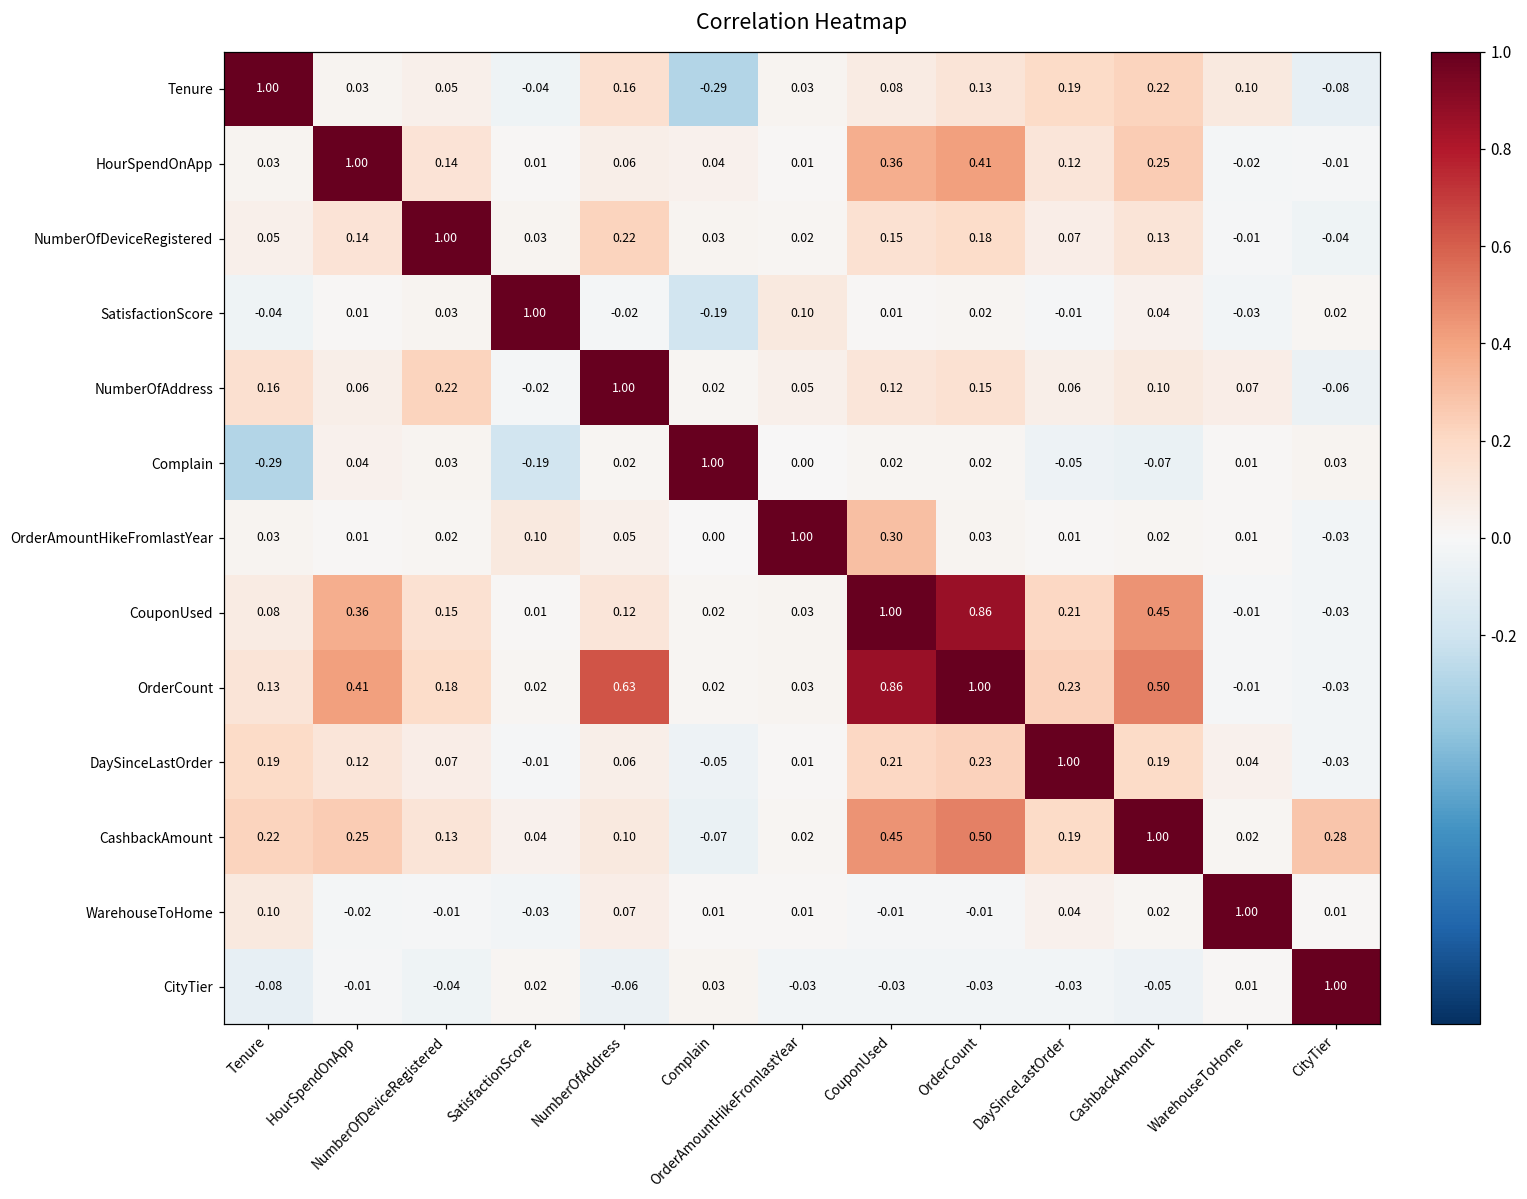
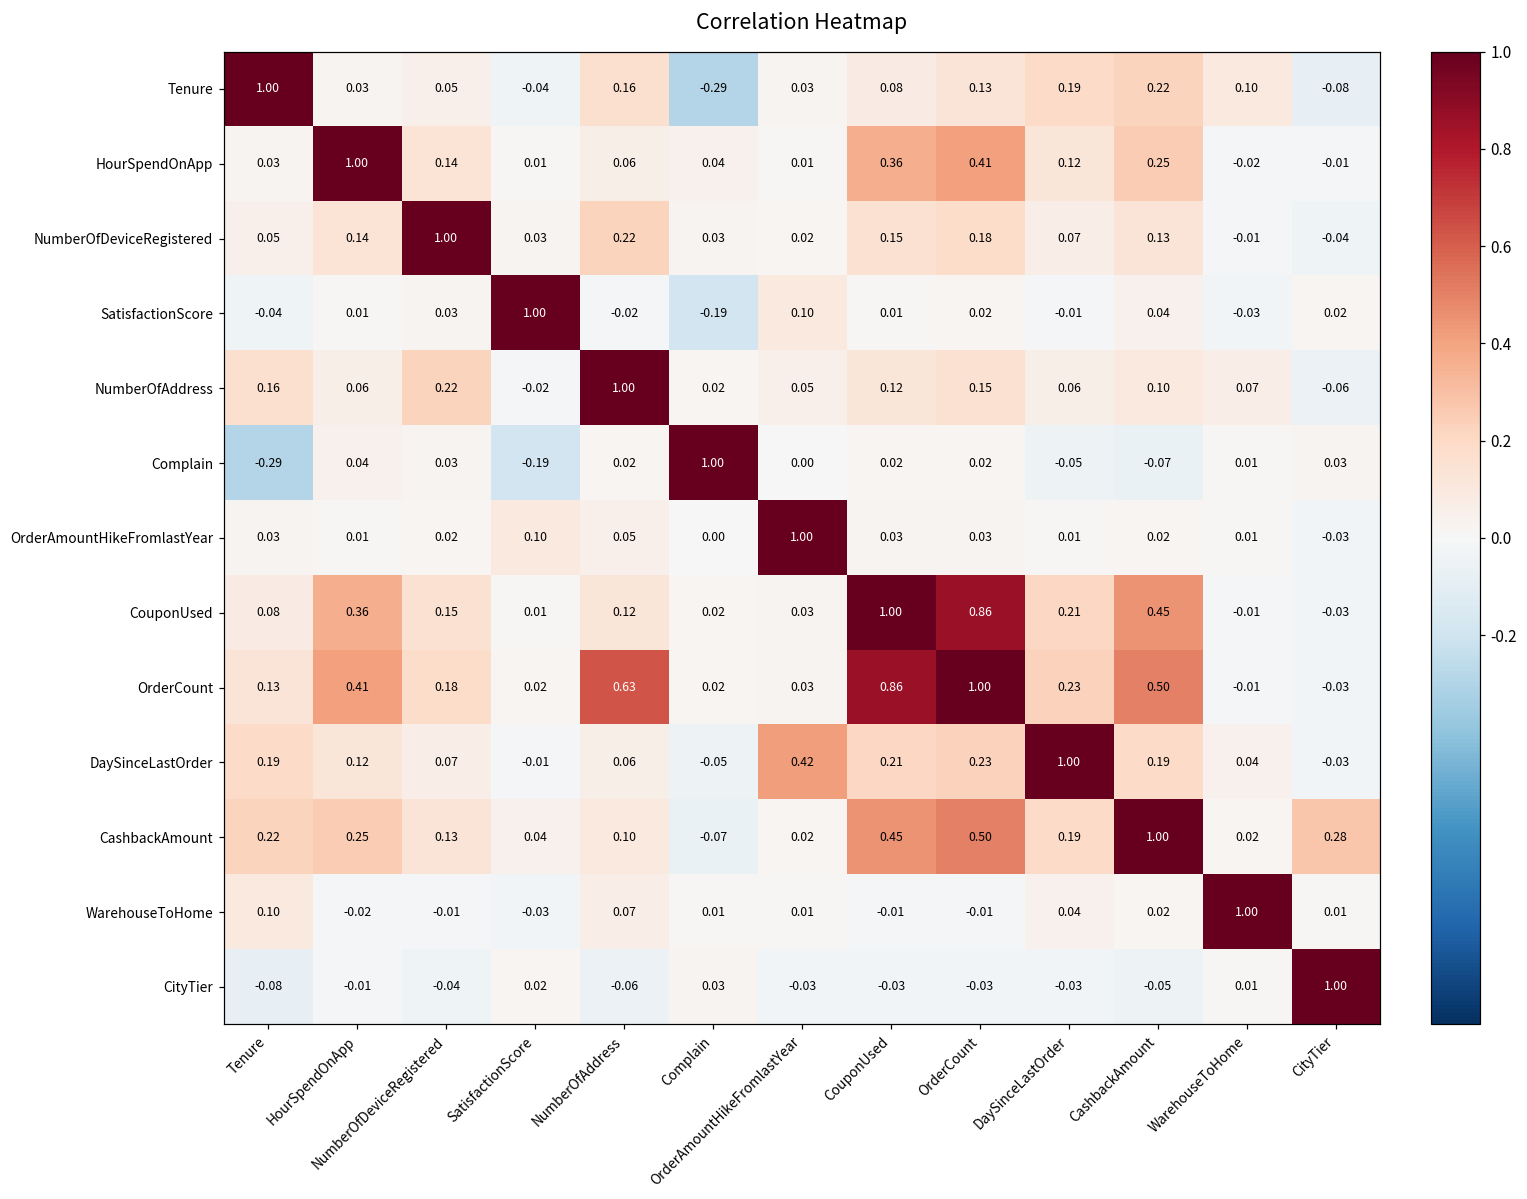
  {
    "Tenure": {
      "Tenure": 1.00,
      "HourSpendOnApp": 0.03,
      "NumberOfDeviceRegistered": 0.05,
      "SatisfactionScore": -0.04,
      "NumberOfAddress": 0.16,
      "Complain": -0.29,
      "OrderAmountHikeFromlastYear": 0.03,
      "CouponUsed": 0.08,
      "OrderCount": 0.13,
      "DaySinceLastOrder": 0.19,
      "CashbackAmount": 0.22,
      "WarehouseToHome": 0.10,
      "CityTier": -0.08
    },
    "HourSpendOnApp": {
      "Tenure": 0.03,
      "HourSpendOnApp": 1.00,
      "NumberOfDeviceRegistered": 0.14,
      "SatisfactionScore": 0.01,
      "NumberOfAddress": 0.06,
      "Complain": 0.04,
      "OrderAmountHikeFromlastYear": 0.01,
      "CouponUsed": 0.36,
      "OrderCount": 0.41,
      "DaySinceLastOrder": 0.12,
      "CashbackAmount": 0.25,
      "WarehouseToHome": -0.02,
      "CityTier": -0.01
    },
    "NumberOfDeviceRegistered": {
      "Tenure": 0.05,
      "HourSpendOnApp": 0.14,
      "NumberOfDeviceRegistered": 1.00,
      "SatisfactionScore": 0.03,
      "NumberOfAddress": 0.22,
      "Complain": 0.03,
      "OrderAmountHikeFromlastYear": 0.02,
      "CouponUsed": 0.15,
      "OrderCount": 0.18,
      "DaySinceLastOrder": 0.07,
      "CashbackAmount": 0.13,
      "WarehouseToHome": -0.01,
      "CityTier": -0.04
    },
    "SatisfactionScore": {
      "Tenure": -0.04,
      "HourSpendOnApp": 0.01,
      "NumberOfDeviceRegistered": 0.03,
      "SatisfactionScore": 1.00,
      "NumberOfAddress": -0.02,
      "Complain": -0.19,
      "OrderAmountHikeFromlastYear": 0.10,
      "CouponUsed": 0.01,
      "OrderCount": 0.02,
      "DaySinceLastOrder": -0.01,
      "CashbackAmount": 0.04,
      "WarehouseToHome": -0.03,
      "CityTier": 0.02
    },
    "NumberOfAddress": {
      "Tenure": 0.16,
      "HourSpendOnApp": 0.06,
      "NumberOfDeviceRegistered": 0.22,
      "SatisfactionScore": -0.02,
      "NumberOfAddress": 1.00,
      "Complain": 0.02,
      "OrderAmountHikeFromlastYear": 0.05,
      "CouponUsed": 0.12,
      "OrderCount": 0.15,
      "DaySinceLastOrder": 0.06,
      "CashbackAmount": 0.10,
      "WarehouseToHome": 0.07,
      "CityTier": -0.06
    },
    "Complain": {
      "Tenure": -0.29,
      "HourSpendOnApp": 0.04,
      "NumberOfDeviceRegistered": 0.03,
      "SatisfactionScore": -0.19,
      "NumberOfAddress": 0.02,
      "Complain": 1.00,
      "OrderAmountHikeFromlastYear": 0.00,
      "CouponUsed": 0.02,
      "OrderCount": 0.02,
      "DaySinceLastOrder": -0.05,
      "CashbackAmount": -0.07,
      "WarehouseToHome": 0.01,
      "CityTier": 0.03
    },
    "OrderAmountHikeFromlastYear": {
      "Tenure": 0.03,
      "HourSpendOnApp": 0.01,
      "NumberOfDeviceRegistered": 0.02,
      "SatisfactionScore": 0.10,
      "NumberOfAddress": 0.05,
      "Complain": 0.00,
      "OrderAmountHikeFromlastYear": 1.00,
-     "CouponUsed": 0.30,
+     "CouponUsed": 0.03,
      "OrderCount": 0.03,
      "DaySinceLastOrder": 0.01,
      "CashbackAmount": 0.02,
      "WarehouseToHome": 0.01,
      "CityTier": -0.03
    },
    "CouponUsed": {
      "Tenure": 0.08,
      "HourSpendOnApp": 0.36,
      "NumberOfDeviceRegistered": 0.15,
      "SatisfactionScore": 0.01,
      "NumberOfAddress": 0.12,
      "Complain": 0.02,
      "OrderAmountHikeFromlastYear": 0.03,
      "CouponUsed": 1.00,
      "OrderCount": 0.86,
      "DaySinceLastOrder": 0.21,
      "CashbackAmount": 0.45,
      "WarehouseToHome": -0.01,
      "CityTier": -0.03
    },
    "OrderCount": {
      "Tenure": 0.13,
      "HourSpendOnApp": 0.41,
      "NumberOfDeviceRegistered": 0.18,
      "SatisfactionScore": 0.02,
      "NumberOfAddress": 0.63,
      "Complain": 0.02,
      "OrderAmountHikeFromlastYear": 0.03,
      "CouponUsed": 0.86,
      "OrderCount": 1.00,
      "DaySinceLastOrder": 0.23,
      "CashbackAmount": 0.50,
      "WarehouseToHome": -0.01,
      "CityTier": -0.03
    },
    "DaySinceLastOrder": {
      "Tenure": 0.19,
      "HourSpendOnApp": 0.12,
      "NumberOfDeviceRegistered": 0.07,
      "SatisfactionScore": -0.01,
      "NumberOfAddress": 0.06,
      "Complain": -0.05,
-     "OrderAmountHikeFromlastYear": 0.01,
+     "OrderAmountHikeFromlastYear": 0.42,
      "CouponUsed": 0.21,
      "OrderCount": 0.23,
      "DaySinceLastOrder": 1.00,
      "CashbackAmount": 0.19,
      "WarehouseToHome": 0.04,
      "CityTier": -0.03
    },
    "CashbackAmount": {
      "Tenure": 0.22,
      "HourSpendOnApp": 0.25,
      "NumberOfDeviceRegistered": 0.13,
      "SatisfactionScore": 0.04,
      "NumberOfAddress": 0.10,
      "Complain": -0.07,
      "OrderAmountHikeFromlastYear": 0.02,
      "CouponUsed": 0.45,
      "OrderCount": 0.50,
      "DaySinceLastOrder": 0.19,
      "CashbackAmount": 1.00,
      "WarehouseToHome": 0.02,
      "CityTier": 0.28
    },
    "WarehouseToHome": {
      "Tenure": 0.10,
      "HourSpendOnApp": -0.02,
      "NumberOfDeviceRegistered": -0.01,
      "SatisfactionScore": -0.03,
      "NumberOfAddress": 0.07,
      "Complain": 0.01,
      "OrderAmountHikeFromlastYear": 0.01,
      "CouponUsed": -0.01,
      "OrderCount": -0.01,
      "DaySinceLastOrder": 0.04,
      "CashbackAmount": 0.02,
      "WarehouseToHome": 1.00,
      "CityTier": 0.01
    },
    "CityTier": {
      "Tenure": -0.08,
      "HourSpendOnApp": -0.01,
      "NumberOfDeviceRegistered": -0.04,
      "SatisfactionScore": 0.02,
      "NumberOfAddress": -0.06,
      "Complain": 0.03,
      "OrderAmountHikeFromlastYear": -0.03,
      "CouponUsed": -0.03,
      "OrderCount": -0.03,
      "DaySinceLastOrder": -0.03,
      "CashbackAmount": -0.05,
      "WarehouseToHome": 0.01,
      "CityTier": 1.00
    }
  }
